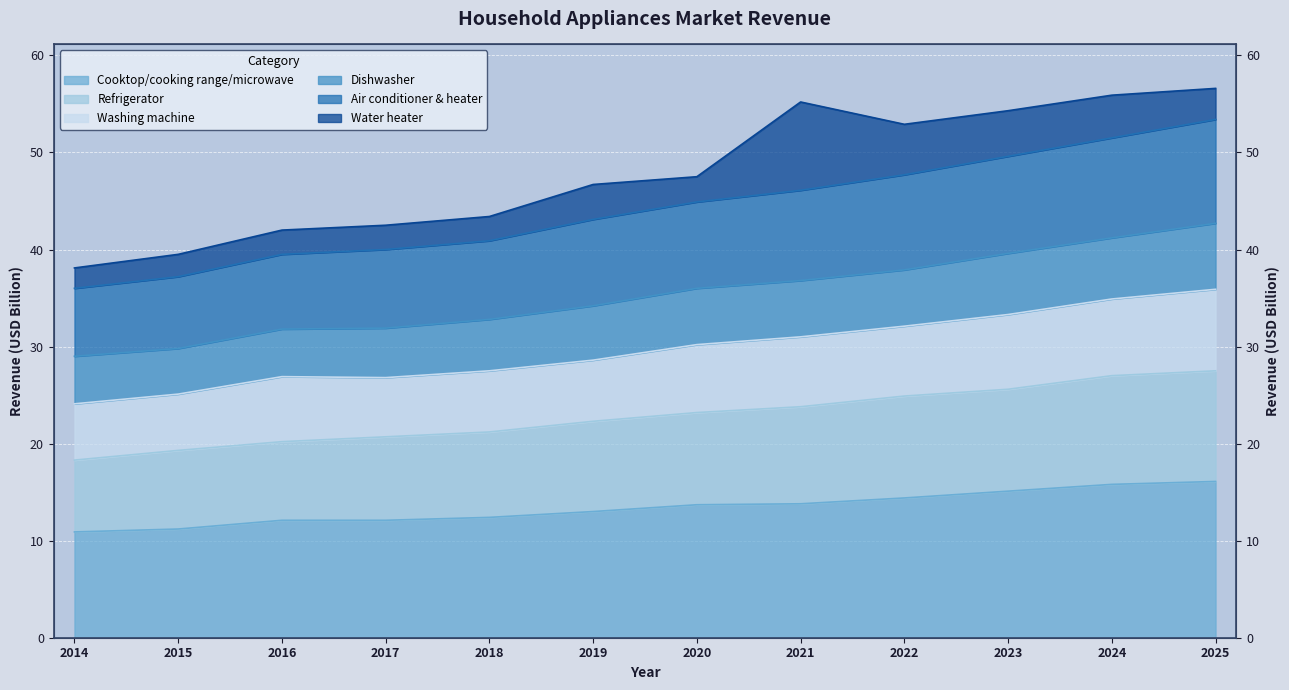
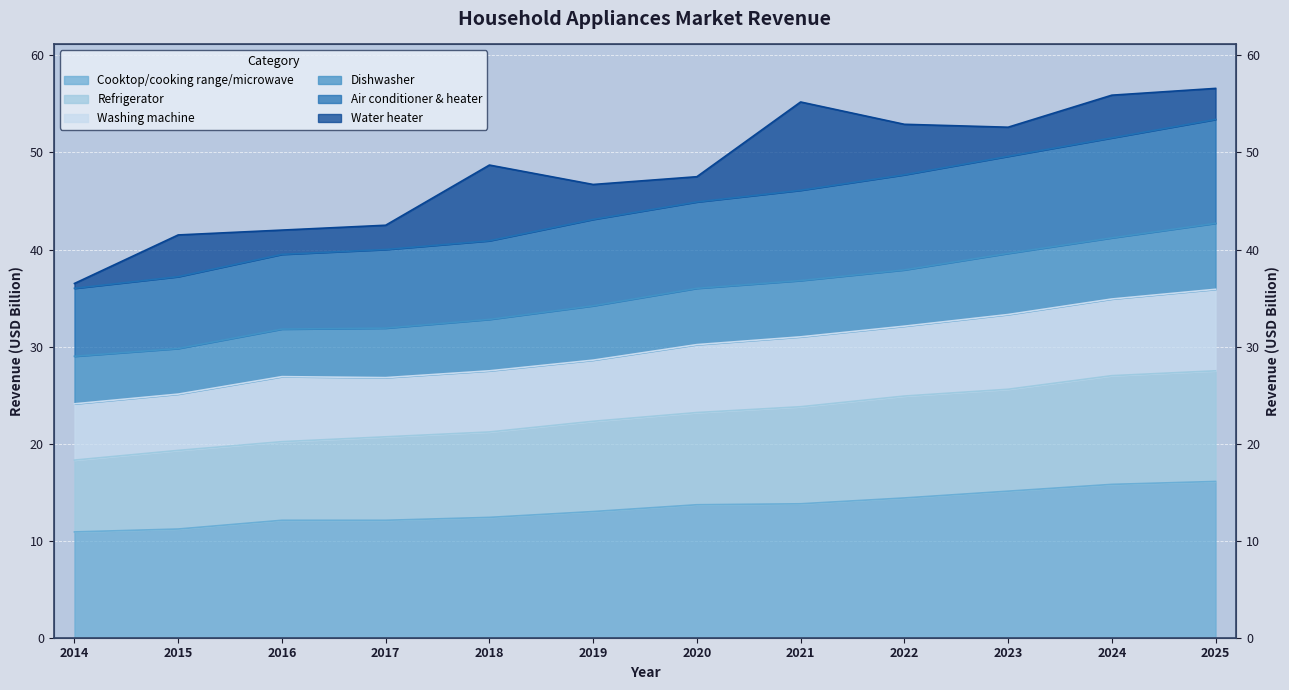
  {
    "Water heater": {
-     "2014": 2,
-     "2015": 2,
+     "2014": 1,
+     "2015": 4,
      "2016": 3,
      "2017": 3,
-     "2018": 3,
+     "2018": 8,
      "2019": 4,
      "2020": 3,
      "2021": 9,
      "2022": 5,
-     "2023": 5,
+     "2023": 3,
      "2024": 4,
      "2025": 3
    }
  }
